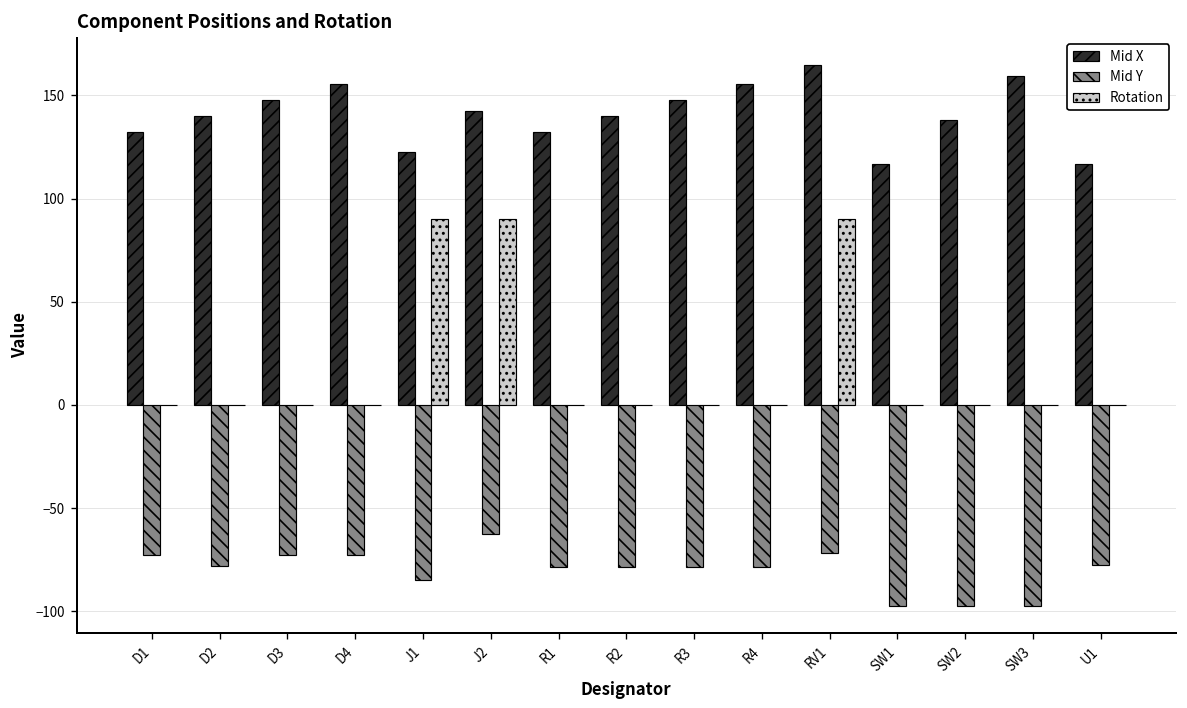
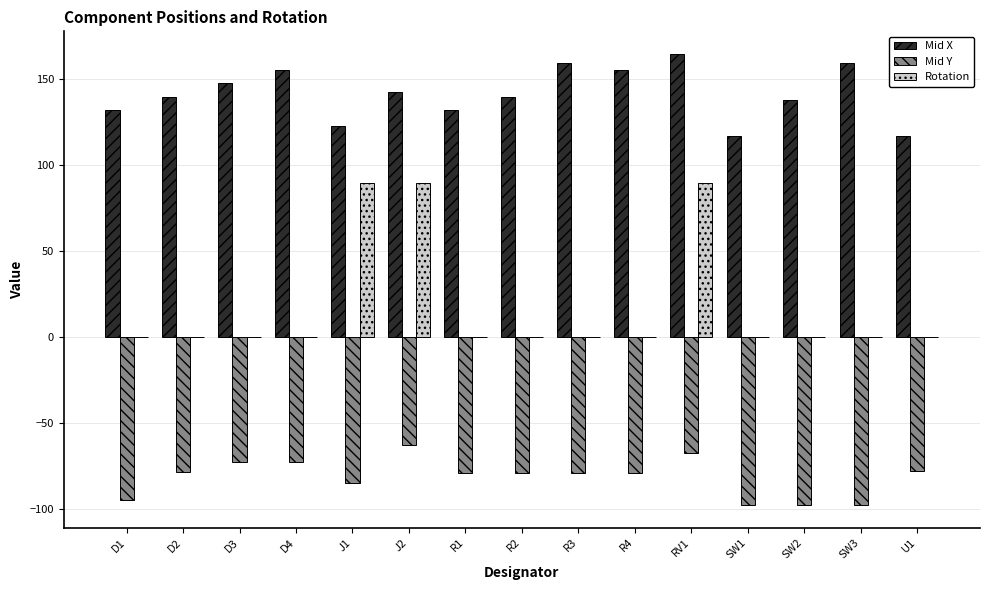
  {
    "Mid X": {
      "D1": 132,
      "D2": 140,
      "D3": 148,
      "D4": 156,
      "J1": 123,
      "J2": 142,
      "R1": 132,
      "R2": 140,
-     "R3": 148,
+     "R3": 160,
      "R4": 156,
      "RV1": 165,
      "SW1": 117,
      "SW2": 138,
      "SW3": 160,
      "U1": 117
    },
    "Mid Y": {
-     "D1": -73,
+     "D1": -95,
      "D2": -78,
      "D3": -73,
      "D4": -73,
      "J1": -85,
      "J2": -62,
      "R1": -79,
      "R2": -79,
      "R3": -79,
      "R4": -79,
-     "RV1": -72,
+     "RV1": -67,
      "SW1": -97,
      "SW2": -97,
      "SW3": -97,
      "U1": -78
    },
    "Rotation": {
      "D1": 0,
      "D2": 0,
      "D3": 0,
      "D4": 0,
      "J1": 90,
      "J2": 90,
      "R1": 0,
      "R2": 0,
      "R3": 0,
      "R4": 0,
      "RV1": 90,
      "SW1": 0,
      "SW2": 0,
      "SW3": 0,
      "U1": 0
    }
  }
